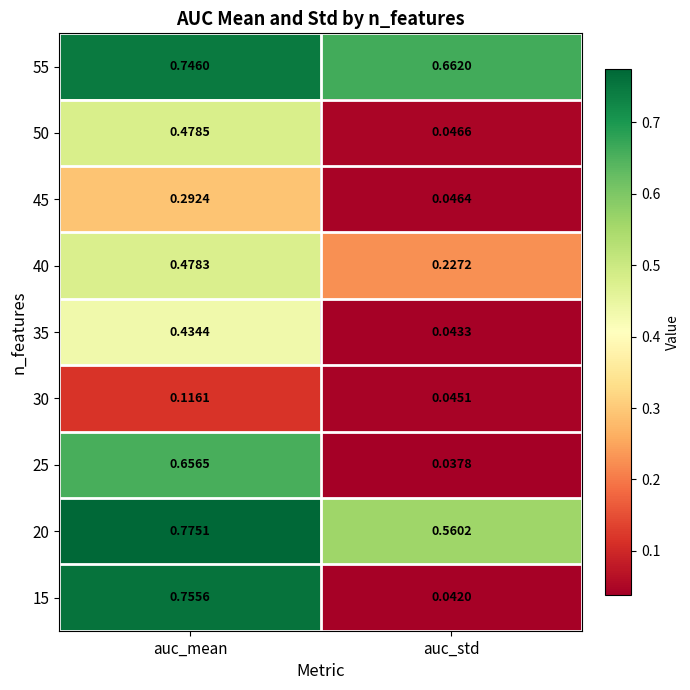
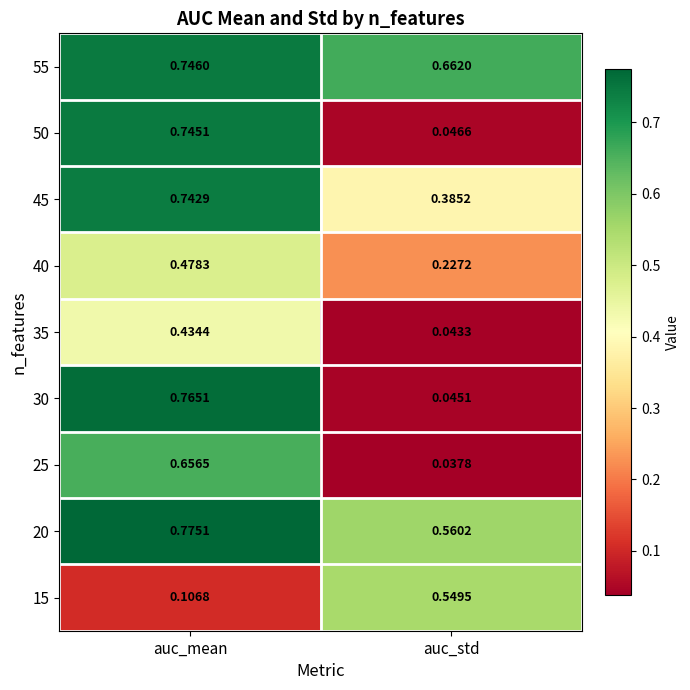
  {
    "55": {
      "auc_mean": 0.7460,
      "auc_std": 0.6620
    },
    "50": {
-     "auc_mean": 0.4785,
+     "auc_mean": 0.7451,
      "auc_std": 0.0466
    },
    "45": {
-     "auc_mean": 0.2924,
-     "auc_std": 0.0464
+     "auc_mean": 0.7429,
+     "auc_std": 0.3852
    },
    "40": {
      "auc_mean": 0.4783,
      "auc_std": 0.2272
    },
    "35": {
      "auc_mean": 0.4344,
      "auc_std": 0.0433
    },
    "30": {
-     "auc_mean": 0.1161,
+     "auc_mean": 0.7651,
      "auc_std": 0.0451
    },
    "25": {
      "auc_mean": 0.6565,
      "auc_std": 0.0378
    },
    "20": {
      "auc_mean": 0.7751,
      "auc_std": 0.5602
    },
    "15": {
-     "auc_mean": 0.7556,
-     "auc_std": 0.0420
+     "auc_mean": 0.1068,
+     "auc_std": 0.5495
    }
  }
